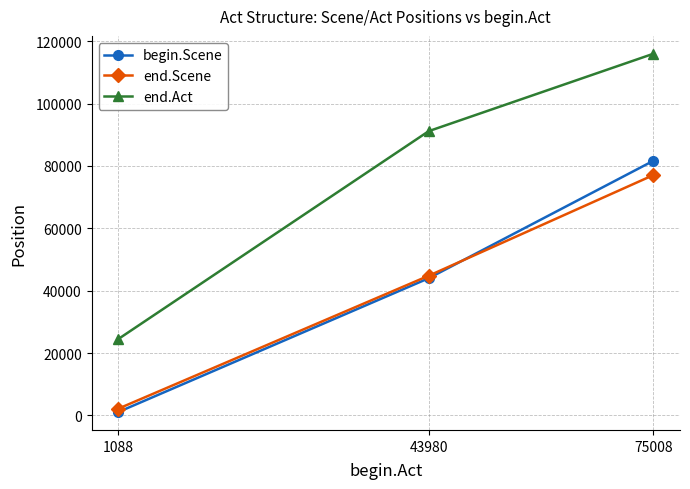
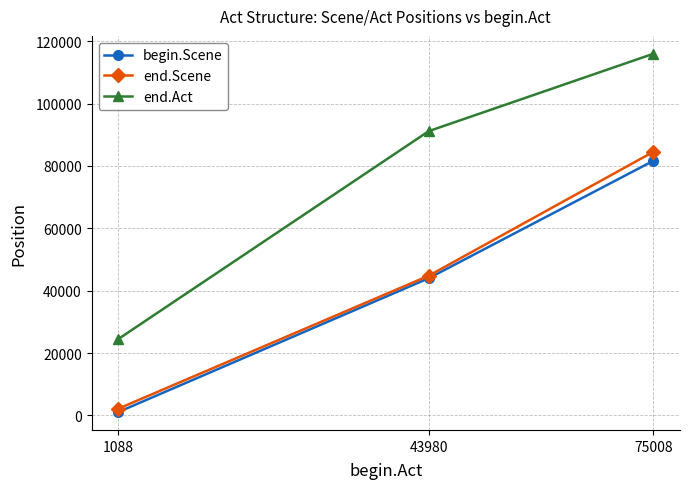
  {
    "begin.Scene": {
      "1088": 1000,
      "75008": 82000
    },
    "end.Scene": {
      "1088": 2000,
-     "75008": 77000
+     "75008": 85000
    },
    "end.Act": {
      "1088": 25000,
      "43980": 91000,
      "75008": 116000
    }
  }
